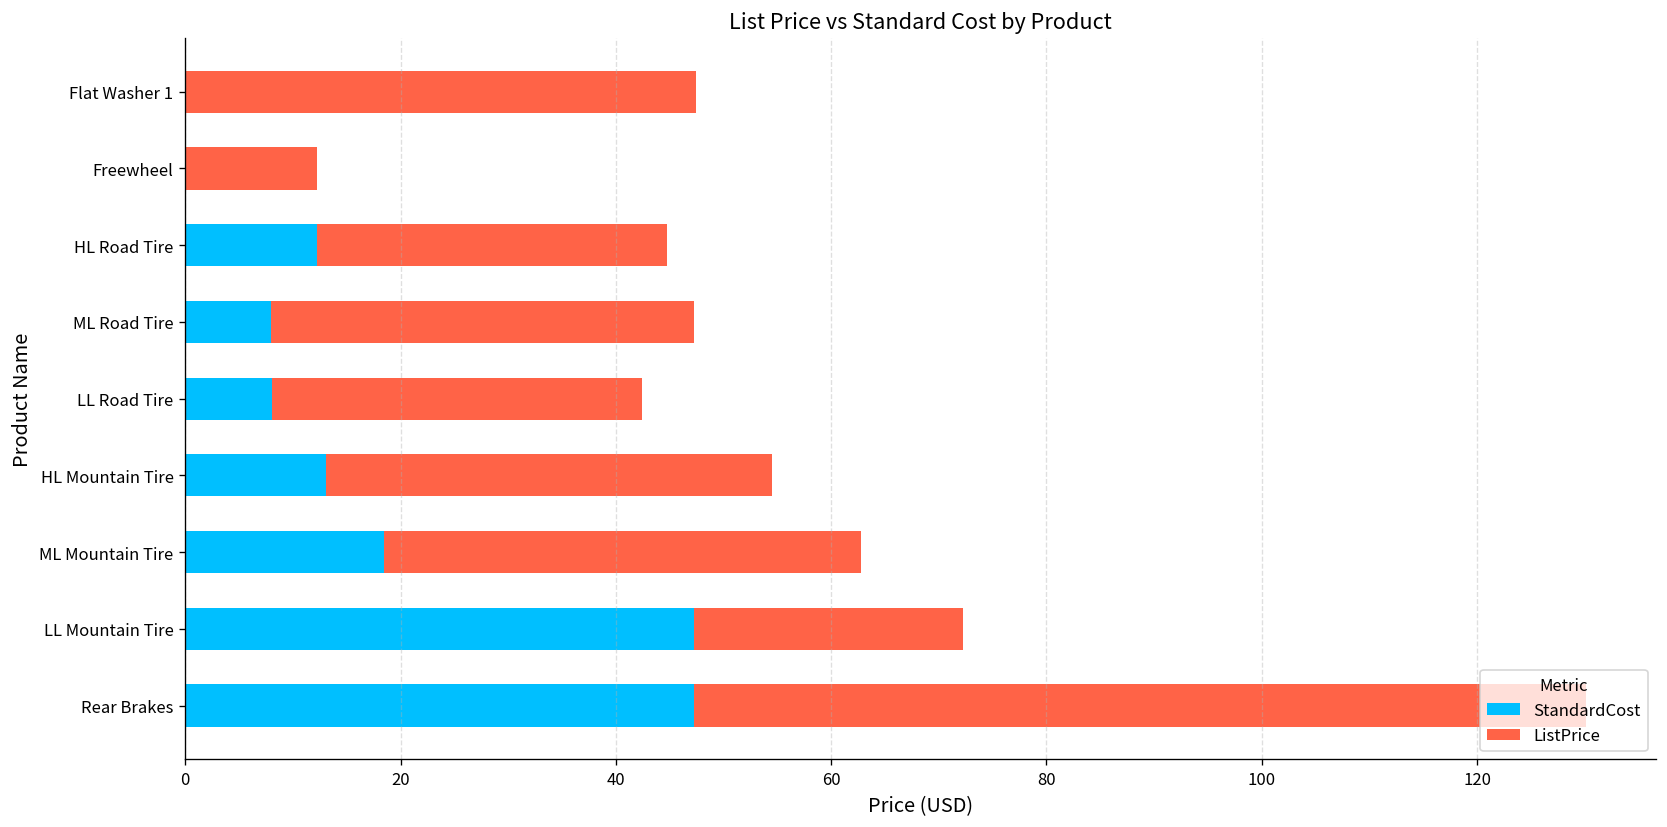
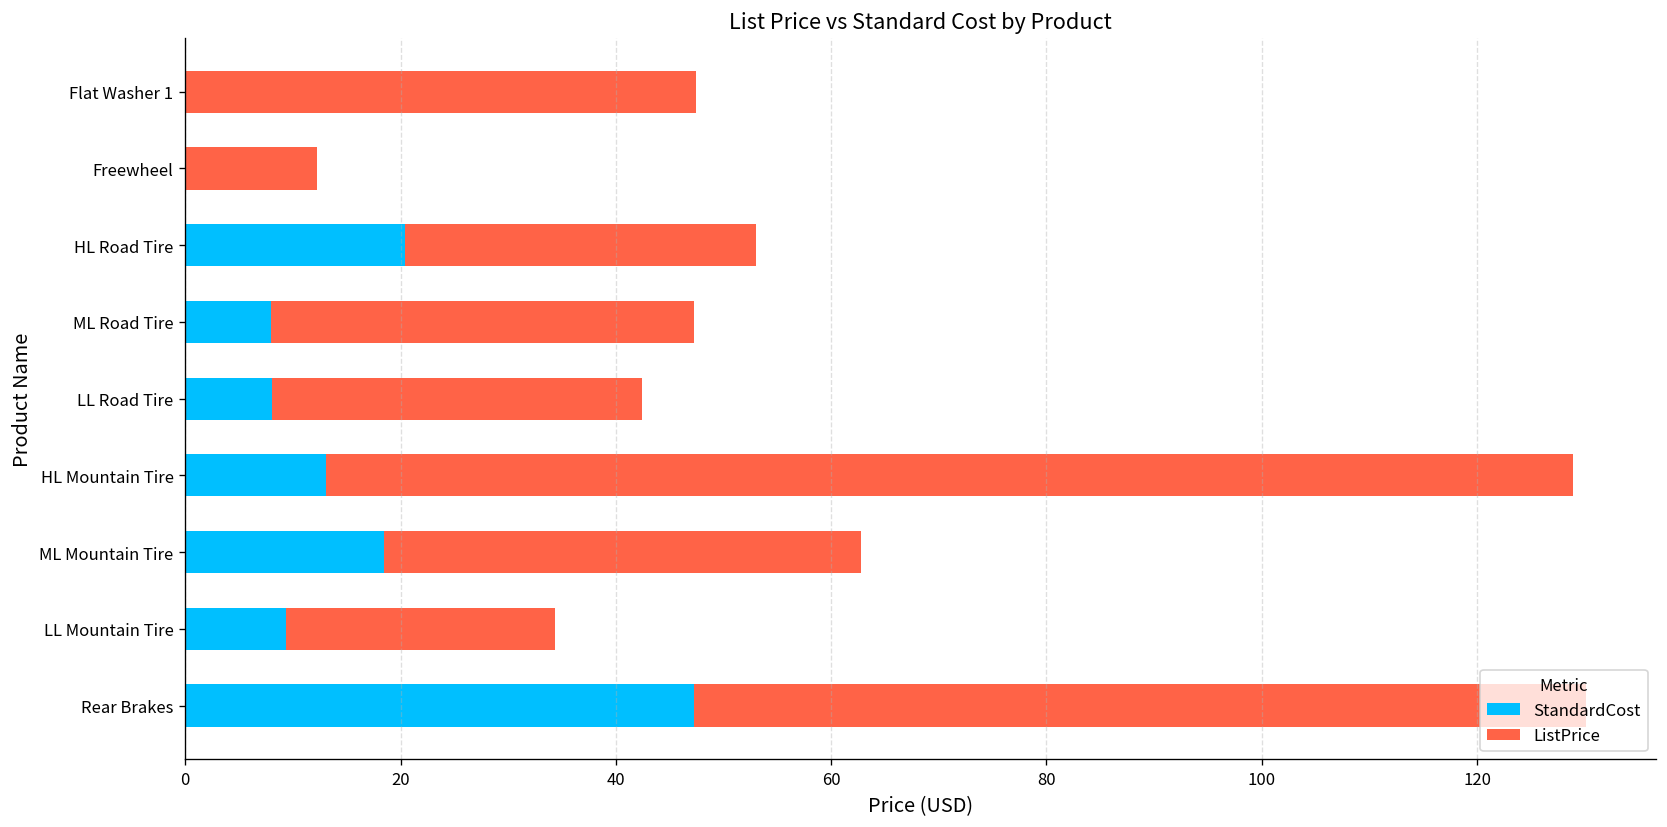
  {
    "StandardCost": {
      "Flat Washer 1": 0,
      "Freewheel": 0,
-     "HL Road Tire": 12,
+     "HL Road Tire": 20,
      "ML Road Tire": 8,
      "LL Road Tire": 8,
      "HL Mountain Tire": 13,
      "ML Mountain Tire": 18,
-     "LL Mountain Tire": 47,
+     "LL Mountain Tire": 9,
      "Rear Brakes": 47
    },
    "ListPrice": {
      "Flat Washer 1": 47,
      "Freewheel": 12,
      "HL Road Tire": 33,
      "ML Road Tire": 39,
      "LL Road Tire": 34,
-     "HL Mountain Tire": 41,
+     "HL Mountain Tire": 116,
      "ML Mountain Tire": 44,
      "LL Mountain Tire": 25
    }
  }
